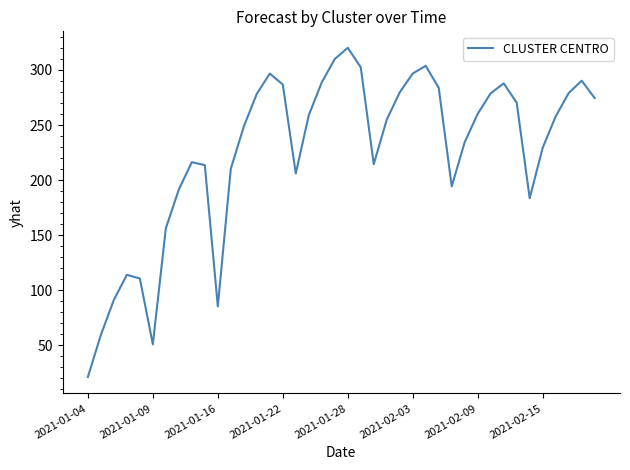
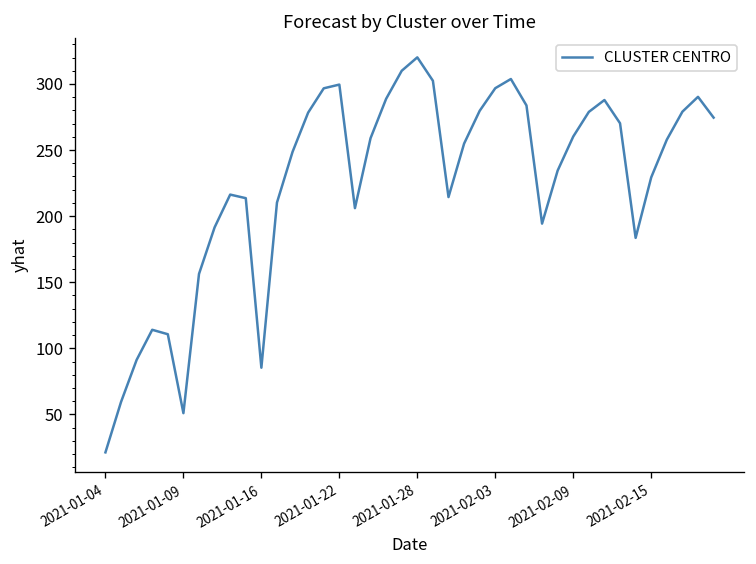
  {
    "2021-01-04": 21,
    "2021-01-09": 51,
    "2021-01-16": 85,
-   "2021-01-22": 287,
+   "2021-01-22": 300,
    "2021-01-28": 320,
    "2021-02-03": 297,
    "2021-02-09": 260,
    "2021-02-15": 229
  }
